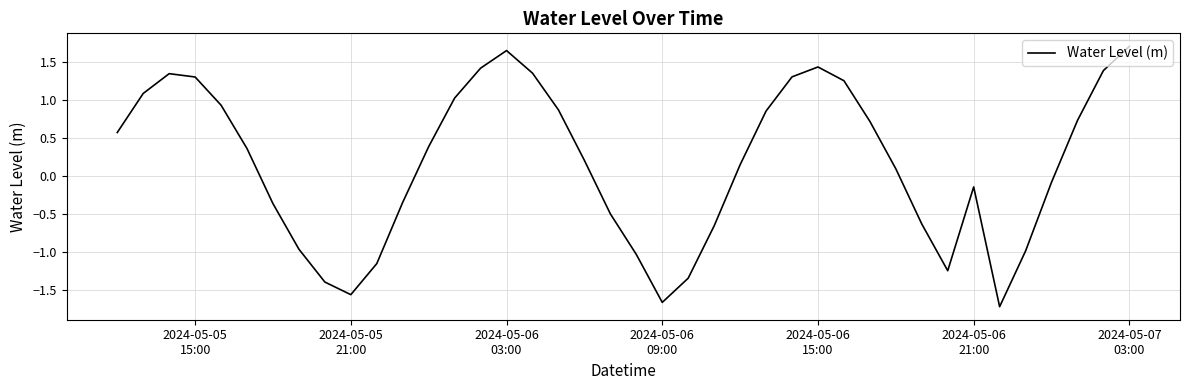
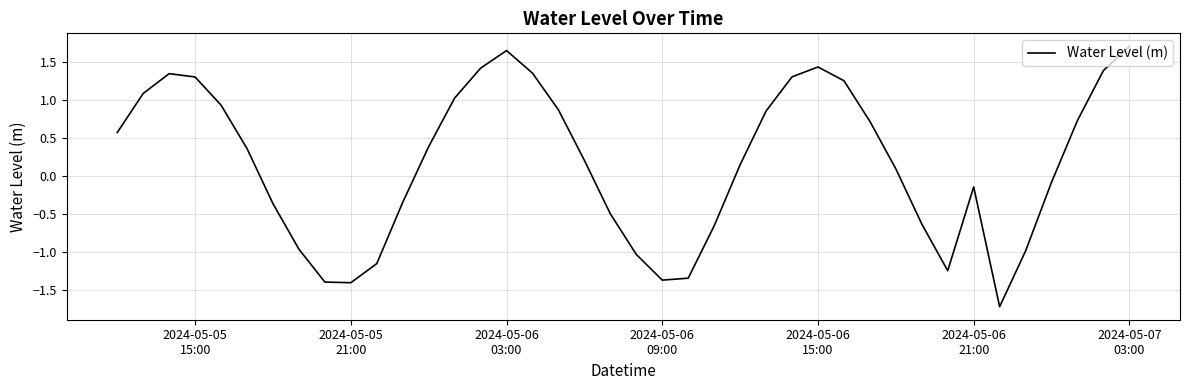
  {
    "2024-05-05 15:00": 1.3,
-   "2024-05-05 21:00": -1.6,
+   "2024-05-05 21:00": -1.4,
    "2024-05-06 03:00": 1.6,
-   "2024-05-06 09:00": -1.7,
+   "2024-05-06 09:00": -1.4,
    "2024-05-06 15:00": 1.4,
    "2024-05-06 21:00": -0.1
  }
